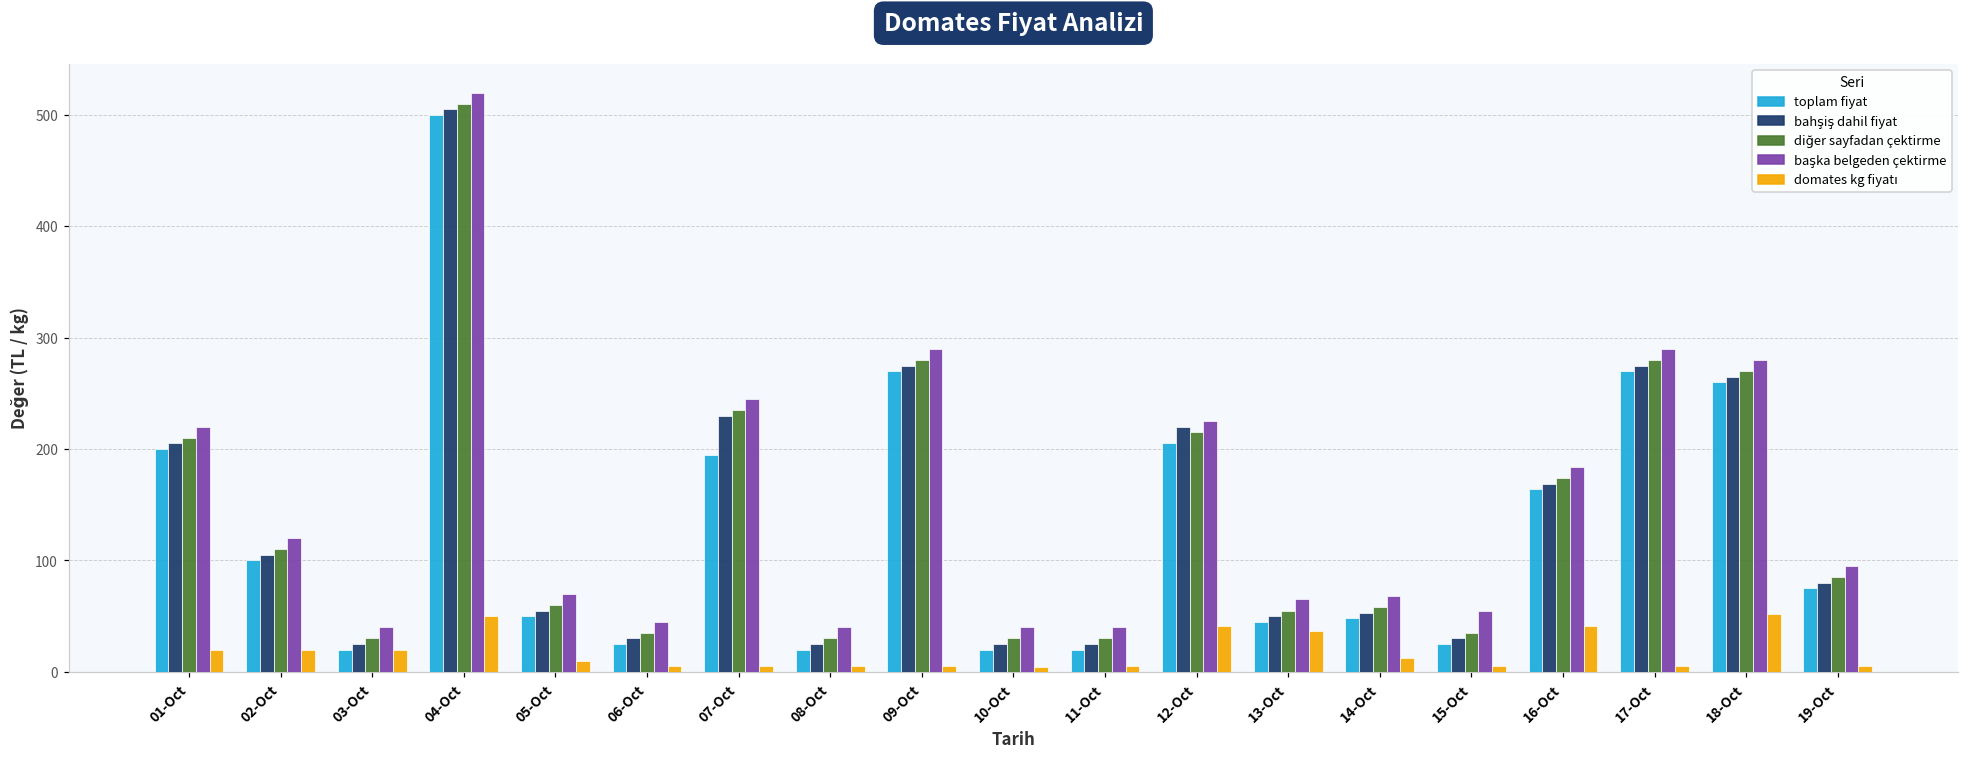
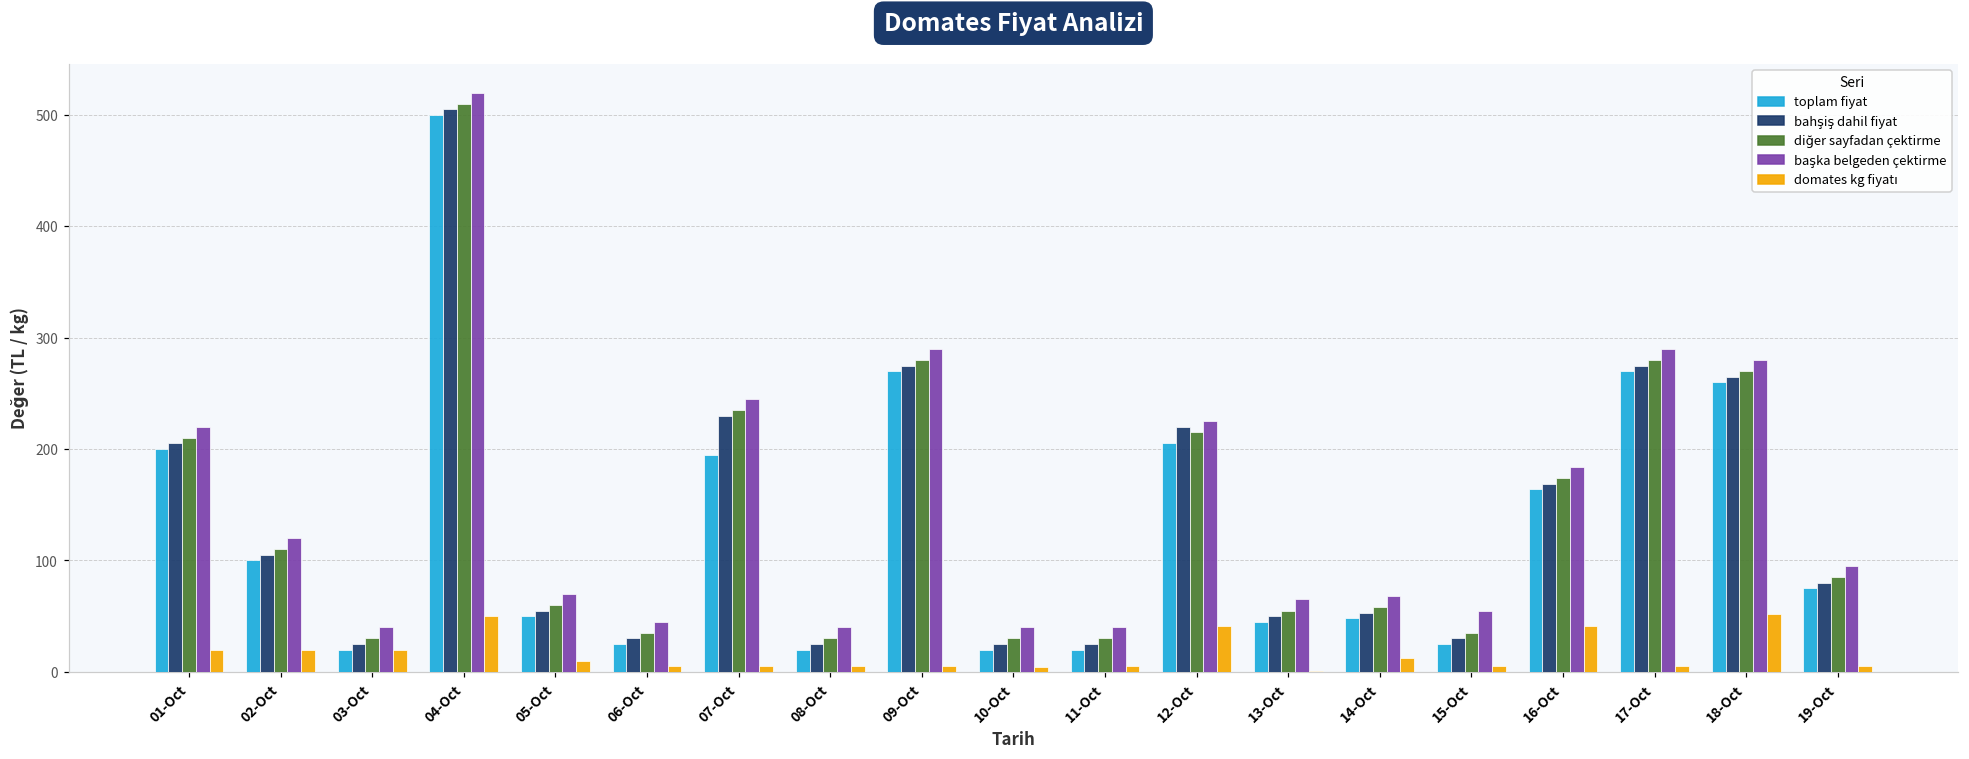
  {
    "toplam fiyat": {
      "01-Oct": 200,
      "02-Oct": 100,
      "03-Oct": 20,
      "04-Oct": 500,
      "05-Oct": 50,
      "06-Oct": 25,
      "07-Oct": 195,
      "08-Oct": 20,
      "09-Oct": 270,
      "10-Oct": 20,
      "11-Oct": 20,
      "12-Oct": 205,
      "13-Oct": 45,
      "14-Oct": 48,
      "15-Oct": 25,
      "16-Oct": 164,
      "17-Oct": 270,
      "18-Oct": 260,
      "19-Oct": 75
    },
    "bahşiş dahil fiyat": {
      "01-Oct": 205,
      "02-Oct": 105,
      "03-Oct": 25,
      "04-Oct": 505,
      "05-Oct": 55,
      "06-Oct": 30,
      "07-Oct": 230,
      "08-Oct": 25,
      "09-Oct": 275,
      "10-Oct": 25,
      "11-Oct": 25,
      "12-Oct": 220,
      "13-Oct": 50,
      "14-Oct": 53,
      "15-Oct": 30,
      "16-Oct": 169,
      "17-Oct": 275,
      "18-Oct": 265,
      "19-Oct": 80
    },
    "diğer sayfadan çektirme": {
      "01-Oct": 210,
      "02-Oct": 110,
      "03-Oct": 30,
      "04-Oct": 510,
      "05-Oct": 60,
      "06-Oct": 35,
      "07-Oct": 235,
      "08-Oct": 30,
      "09-Oct": 280,
      "10-Oct": 30,
      "11-Oct": 30,
      "12-Oct": 215,
      "13-Oct": 55,
      "14-Oct": 58,
      "15-Oct": 35,
      "16-Oct": 174,
      "17-Oct": 280,
      "18-Oct": 270,
      "19-Oct": 85
    },
    "başka belgeden çektirme": {
      "01-Oct": 220,
      "02-Oct": 120,
      "03-Oct": 40,
      "04-Oct": 520,
      "05-Oct": 70,
      "06-Oct": 45,
      "07-Oct": 245,
      "08-Oct": 40,
      "09-Oct": 290,
      "10-Oct": 40,
      "11-Oct": 40,
      "12-Oct": 225,
      "13-Oct": 65,
      "14-Oct": 68,
      "15-Oct": 55,
      "16-Oct": 184,
      "17-Oct": 290,
      "18-Oct": 280,
      "19-Oct": 95
    },
    "domates kg fiyatı": {
      "01-Oct": 20,
      "02-Oct": 20,
      "03-Oct": 20,
      "04-Oct": 50,
      "05-Oct": 10,
      "06-Oct": 5,
      "07-Oct": 5,
      "08-Oct": 5,
      "09-Oct": 5,
      "10-Oct": 4,
      "11-Oct": 5,
      "12-Oct": 41,
-     "13-Oct": 37,
+     "13-Oct": 1,
      "14-Oct": 12,
      "15-Oct": 5,
      "16-Oct": 41,
      "17-Oct": 5,
      "18-Oct": 52,
      "19-Oct": 5
    }
  }
